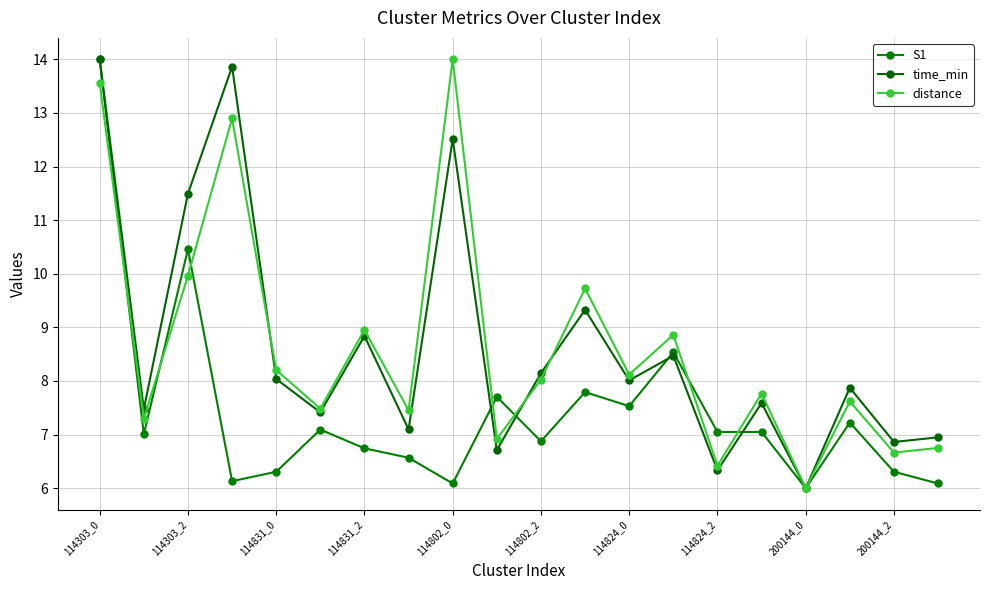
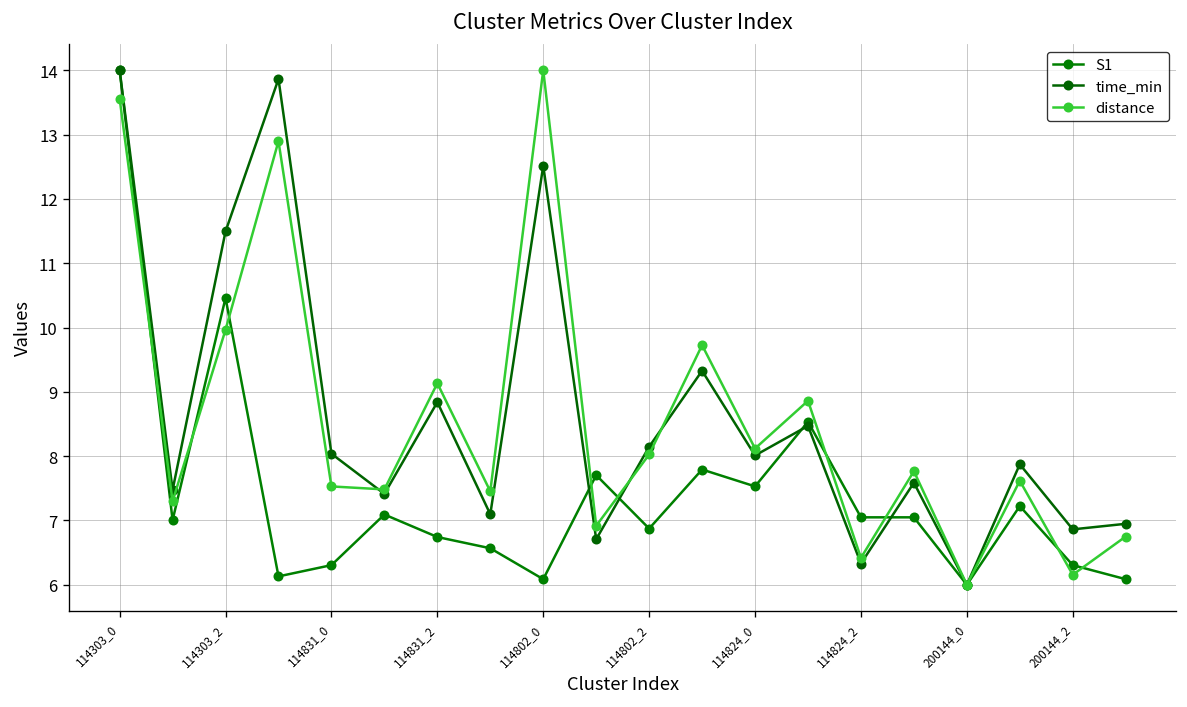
  {
    "distance": {
      "114303_0": 13.6,
      "114303_2": 10.0,
-     "114831_0": 8.2,
-     "114831_2": 9.0,
+     "114831_0": 7.5,
+     "114831_2": 9.1,
      "114802_0": 14.0,
      "114802_2": 8.0,
      "114824_0": 8.1,
      "114824_2": 6.4,
-     "200144_2": 6.7
+     "200144_2": 6.2
    }
  }
